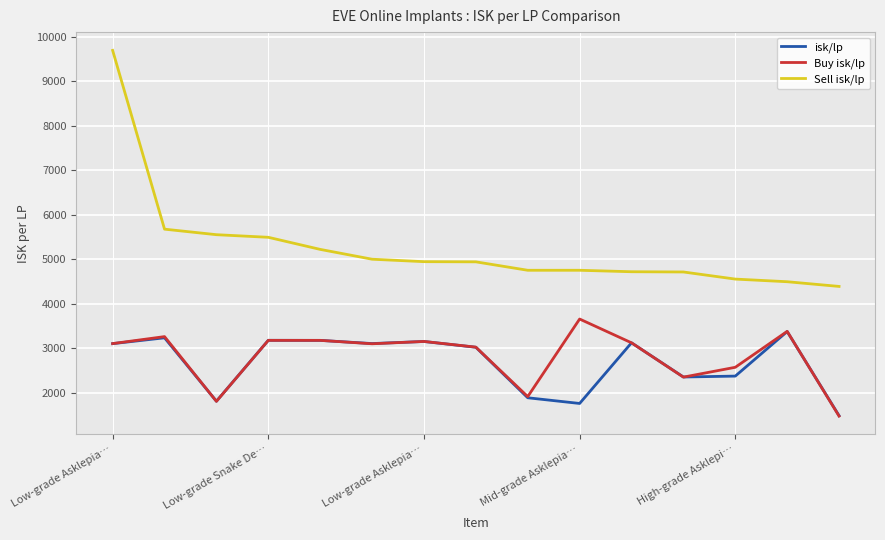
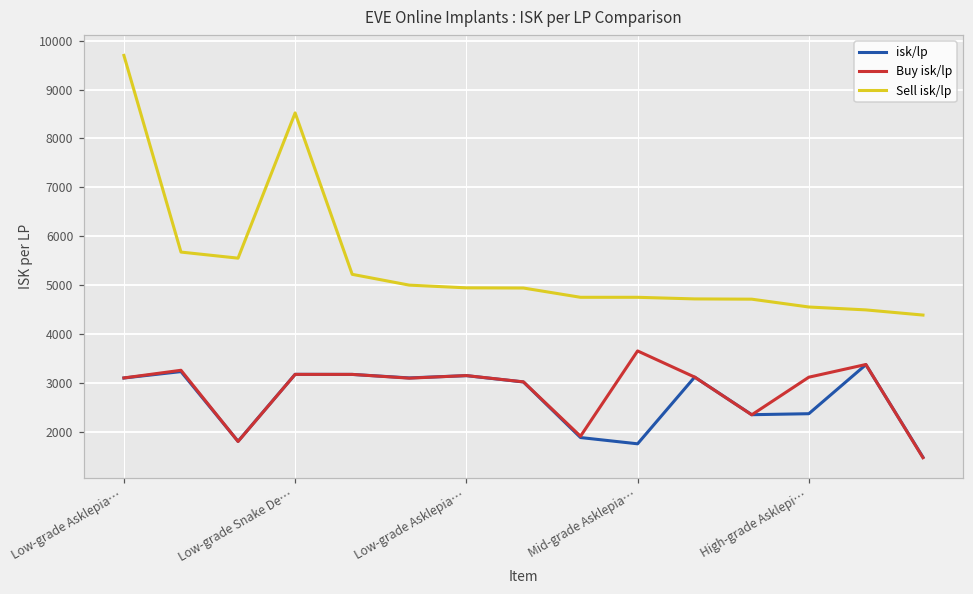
  {
    "isk/lp": {
      "Mid-grade Asklepia…": 1800,
      "High-grade Asklepi…": 2400
    },
    "Buy isk/lp": {
      "Mid-grade Asklepia…": 3700,
-     "High-grade Asklepi…": 2600
+     "High-grade Asklepi…": 3100
    },
    "Sell isk/lp": {
-     "Low-grade Snake De…": 5500,
+     "Low-grade Snake De…": 8500,
      "Mid-grade Asklepia…": 4800,
      "High-grade Asklepi…": 4600
    }
  }
